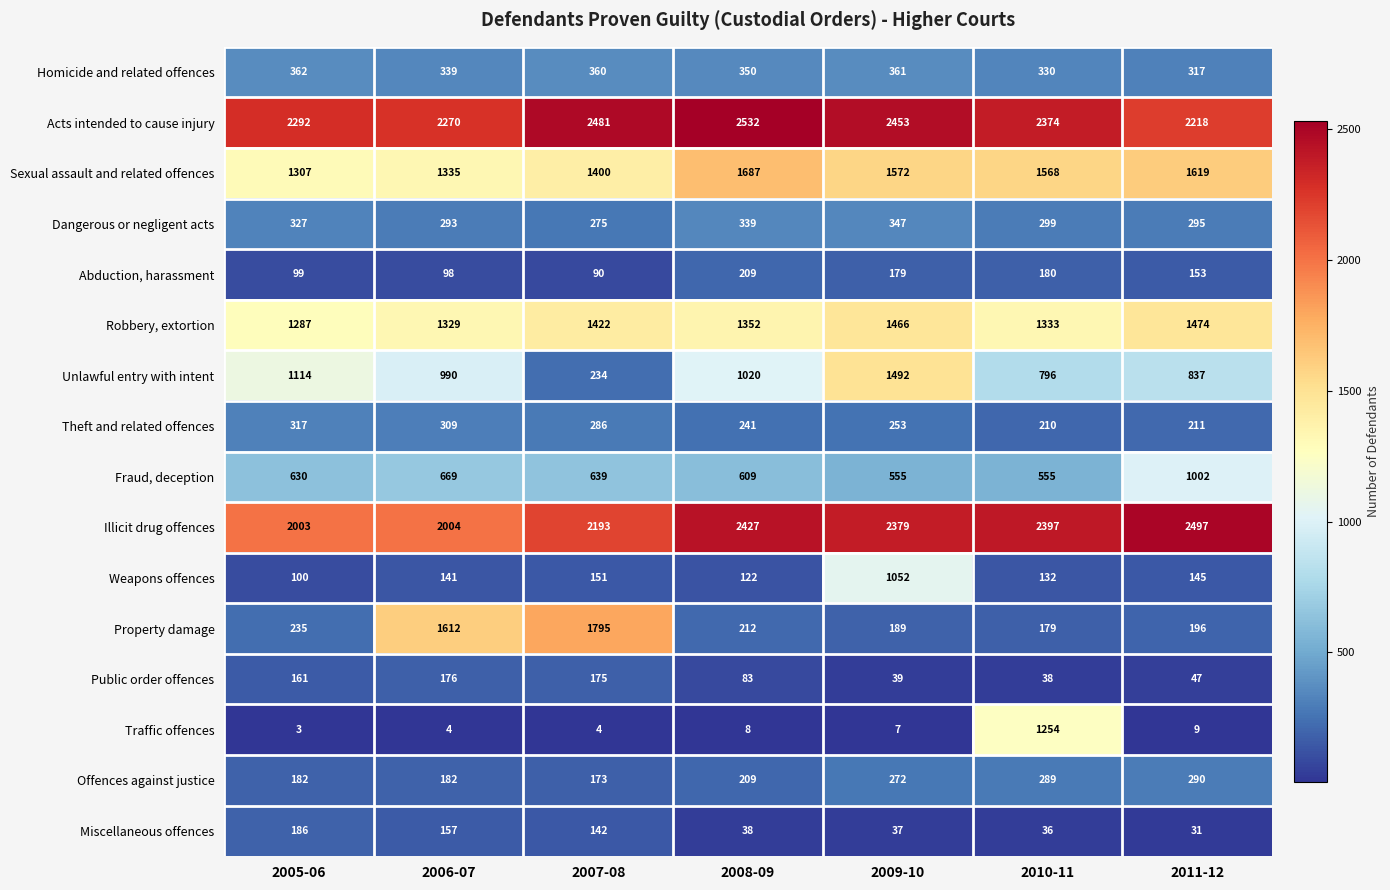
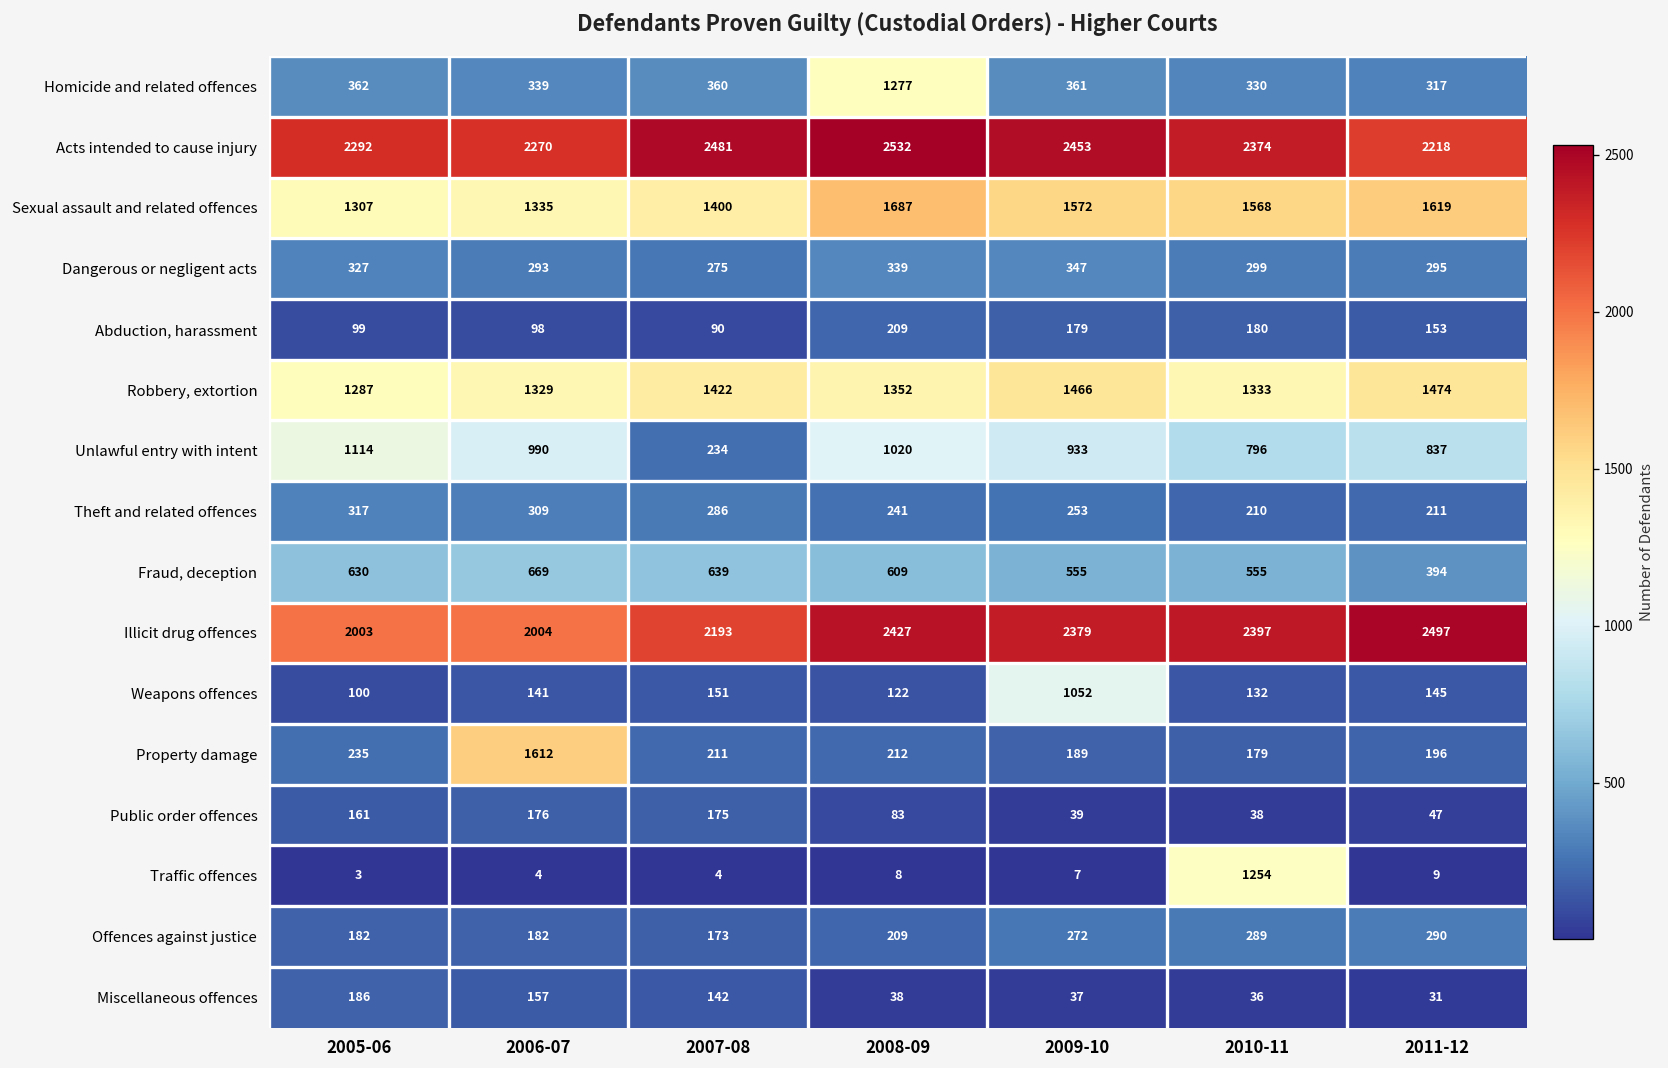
  {
    "Homicide and related offences": {
      "2005-06": 362,
      "2006-07": 339,
      "2007-08": 360,
-     "2008-09": 350,
+     "2008-09": 1277,
      "2009-10": 361,
      "2010-11": 330,
      "2011-12": 317
    },
    "Acts intended to cause injury": {
      "2005-06": 2292,
      "2006-07": 2270,
      "2007-08": 2481,
      "2008-09": 2532,
      "2009-10": 2453,
      "2010-11": 2374,
      "2011-12": 2218
    },
    "Sexual assault and related offences": {
      "2005-06": 1307,
      "2006-07": 1335,
      "2007-08": 1400,
      "2008-09": 1687,
      "2009-10": 1572,
      "2010-11": 1568,
      "2011-12": 1619
    },
    "Dangerous or negligent acts": {
      "2005-06": 327,
      "2006-07": 293,
      "2007-08": 275,
      "2008-09": 339,
      "2009-10": 347,
      "2010-11": 299,
      "2011-12": 295
    },
    "Abduction, harassment": {
      "2005-06": 99,
      "2006-07": 98,
      "2007-08": 90,
      "2008-09": 209,
      "2009-10": 179,
      "2010-11": 180,
      "2011-12": 153
    },
    "Robbery, extortion": {
      "2005-06": 1287,
      "2006-07": 1329,
      "2007-08": 1422,
      "2008-09": 1352,
      "2009-10": 1466,
      "2010-11": 1333,
      "2011-12": 1474
    },
    "Unlawful entry with intent": {
      "2005-06": 1114,
      "2006-07": 990,
      "2007-08": 234,
      "2008-09": 1020,
-     "2009-10": 1492,
+     "2009-10": 933,
      "2010-11": 796,
      "2011-12": 837
    },
    "Theft and related offences": {
      "2005-06": 317,
      "2006-07": 309,
      "2007-08": 286,
      "2008-09": 241,
      "2009-10": 253,
      "2010-11": 210,
      "2011-12": 211
    },
    "Fraud, deception": {
      "2005-06": 630,
      "2006-07": 669,
      "2007-08": 639,
      "2008-09": 609,
      "2009-10": 555,
      "2010-11": 555,
-     "2011-12": 1002
+     "2011-12": 394
    },
    "Illicit drug offences": {
      "2005-06": 2003,
      "2006-07": 2004,
      "2007-08": 2193,
      "2008-09": 2427,
      "2009-10": 2379,
      "2010-11": 2397,
      "2011-12": 2497
    },
    "Weapons offences": {
      "2005-06": 100,
      "2006-07": 141,
      "2007-08": 151,
      "2008-09": 122,
      "2009-10": 1052,
      "2010-11": 132,
      "2011-12": 145
    },
    "Property damage": {
      "2005-06": 235,
      "2006-07": 1612,
-     "2007-08": 1795,
+     "2007-08": 211,
      "2008-09": 212,
      "2009-10": 189,
      "2010-11": 179,
      "2011-12": 196
    },
    "Public order offences": {
      "2005-06": 161,
      "2006-07": 176,
      "2007-08": 175,
      "2008-09": 83,
      "2009-10": 39,
      "2010-11": 38,
      "2011-12": 47
    },
    "Traffic offences": {
      "2005-06": 3,
      "2006-07": 4,
      "2007-08": 4,
      "2008-09": 8,
      "2009-10": 7,
      "2010-11": 1254,
      "2011-12": 9
    },
    "Offences against justice": {
      "2005-06": 182,
      "2006-07": 182,
      "2007-08": 173,
      "2008-09": 209,
      "2009-10": 272,
      "2010-11": 289,
      "2011-12": 290
    },
    "Miscellaneous offences": {
      "2005-06": 186,
      "2006-07": 157,
      "2007-08": 142,
      "2008-09": 38,
      "2009-10": 37,
      "2010-11": 36,
      "2011-12": 31
    }
  }
